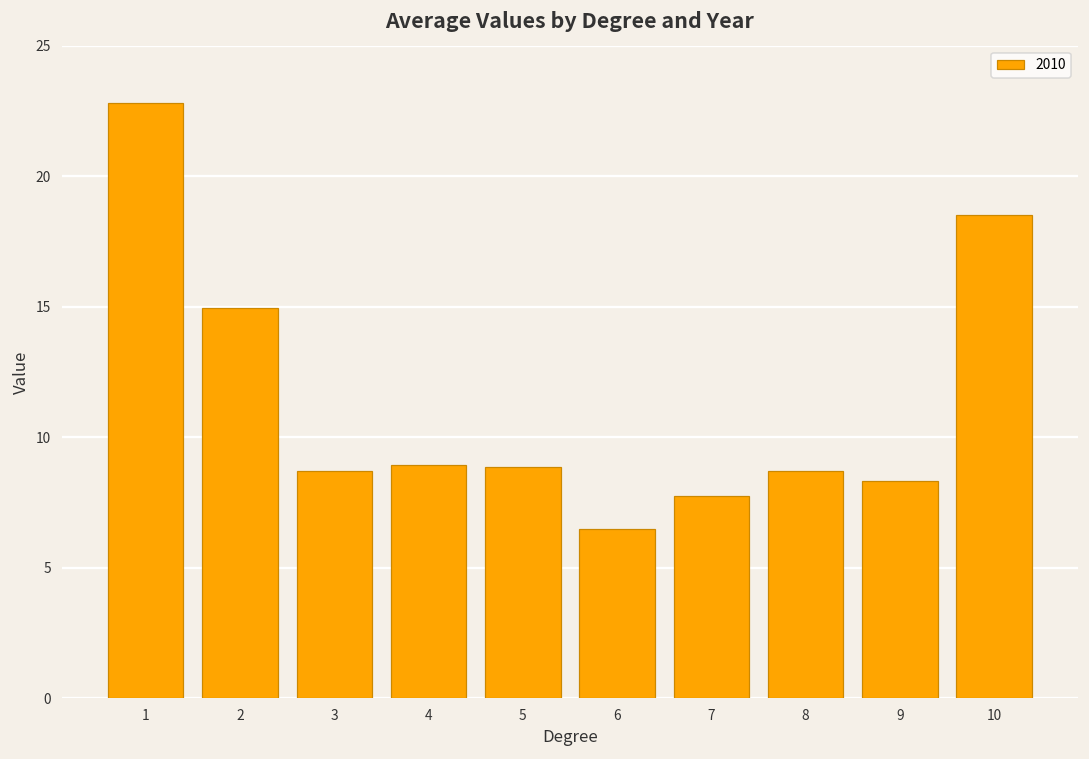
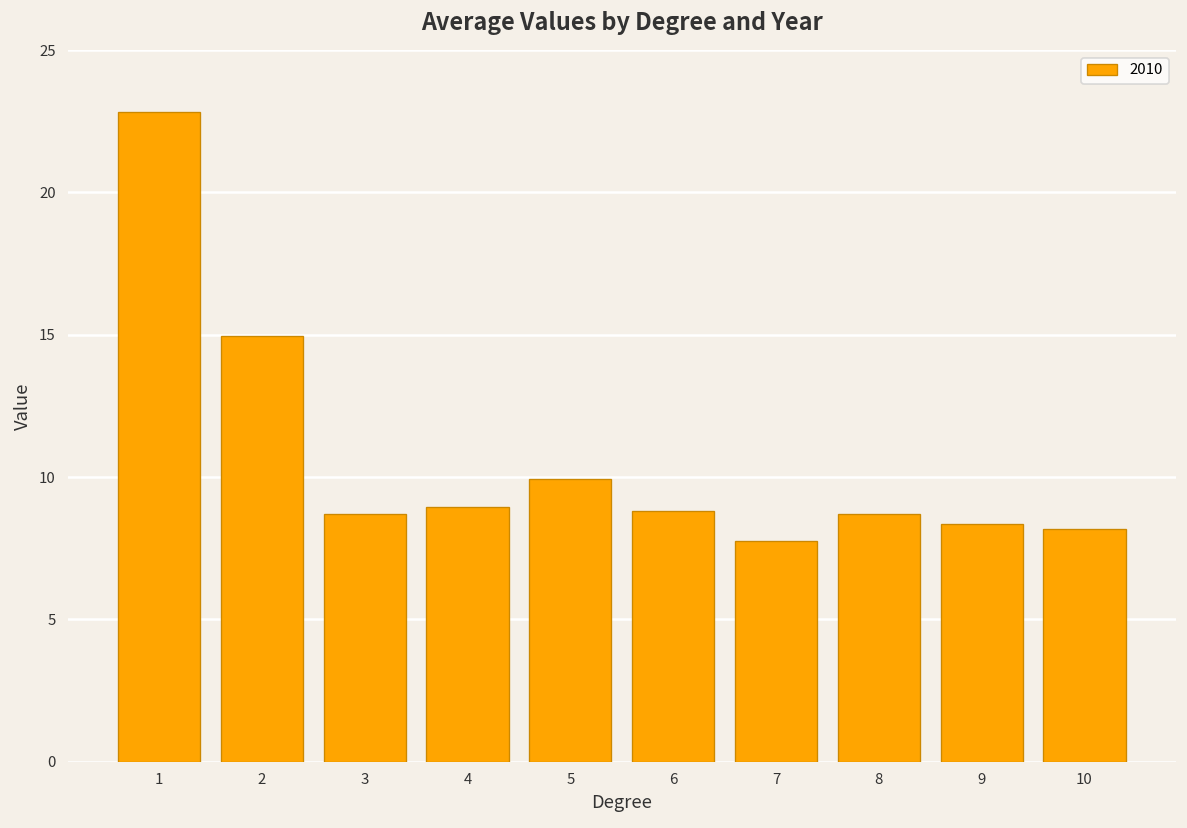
  {
    "1": 22.8,
    "2": 15.0,
    "3": 8.7,
    "4": 8.9,
-   "5": 8.9,
-   "6": 6.5,
+   "5": 9.9,
+   "6": 8.8,
    "7": 7.8,
    "8": 8.7,
    "9": 8.3,
-   "10": 18.5
+   "10": 8.2
  }
